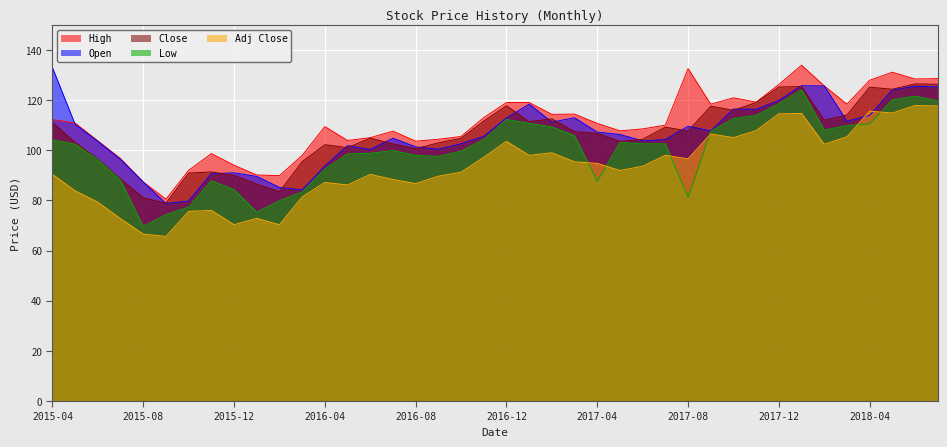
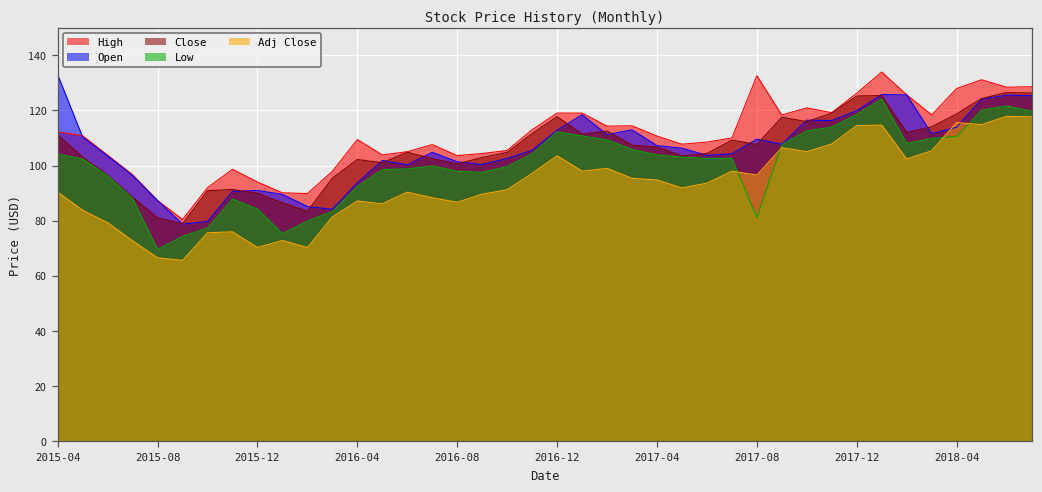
  {
    "High": {
      "2015-04": 112,
      "2015-12": 94,
      "2016-04": 109,
      "2016-08": 104,
      "2016-12": 119,
      "2017-04": 111,
      "2017-08": 133,
      "2018-04": 128
    },
    "Open": {
      "2015-04": 133,
      "2015-12": 91,
      "2016-04": 94,
      "2017-08": 110,
      "2017-12": 120,
      "2018-04": 114
    },
    "Close": {
      "2015-04": 111,
      "2015-08": 81,
      "2015-12": 90,
      "2016-04": 102,
      "2016-12": 118,
      "2017-08": 108,
-     "2018-04": 125
+     "2018-04": 119
    },
    "Low": {
      "2015-04": 104,
      "2015-08": 70,
      "2015-12": 84,
      "2016-04": 92,
      "2016-08": 98,
-     "2017-04": 88,
+     "2017-04": 104,
      "2017-08": 81,
      "2017-12": 119,
      "2018-04": 111
    },
    "Adj Close": {
      "2015-04": 90,
      "2015-08": 67,
      "2015-12": 70,
      "2016-04": 87,
      "2016-08": 87,
      "2016-12": 104,
      "2017-04": 95,
      "2017-08": 97,
      "2017-12": 114,
      "2018-04": 116
    }
  }
